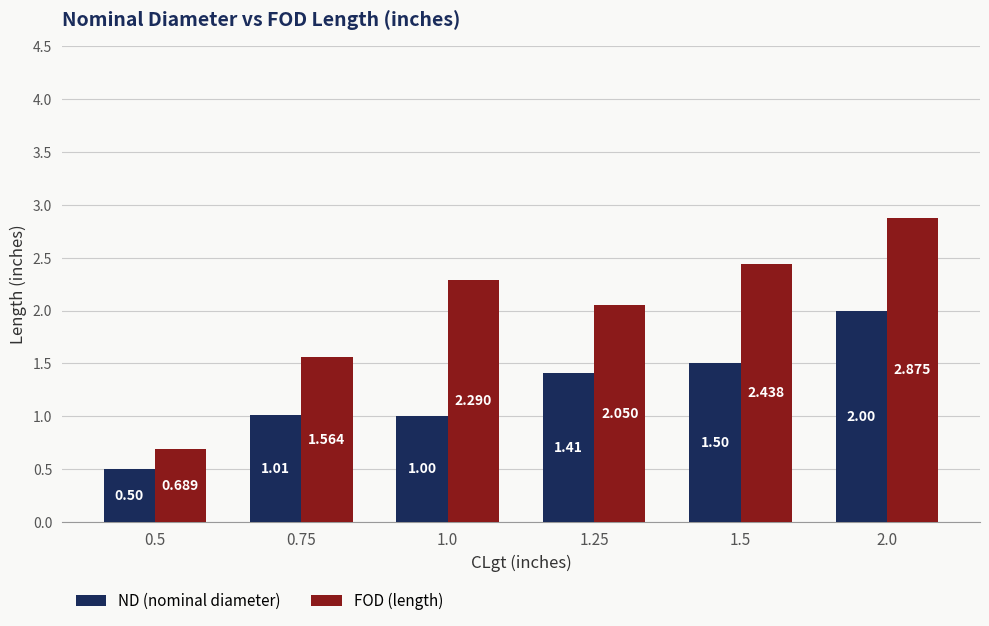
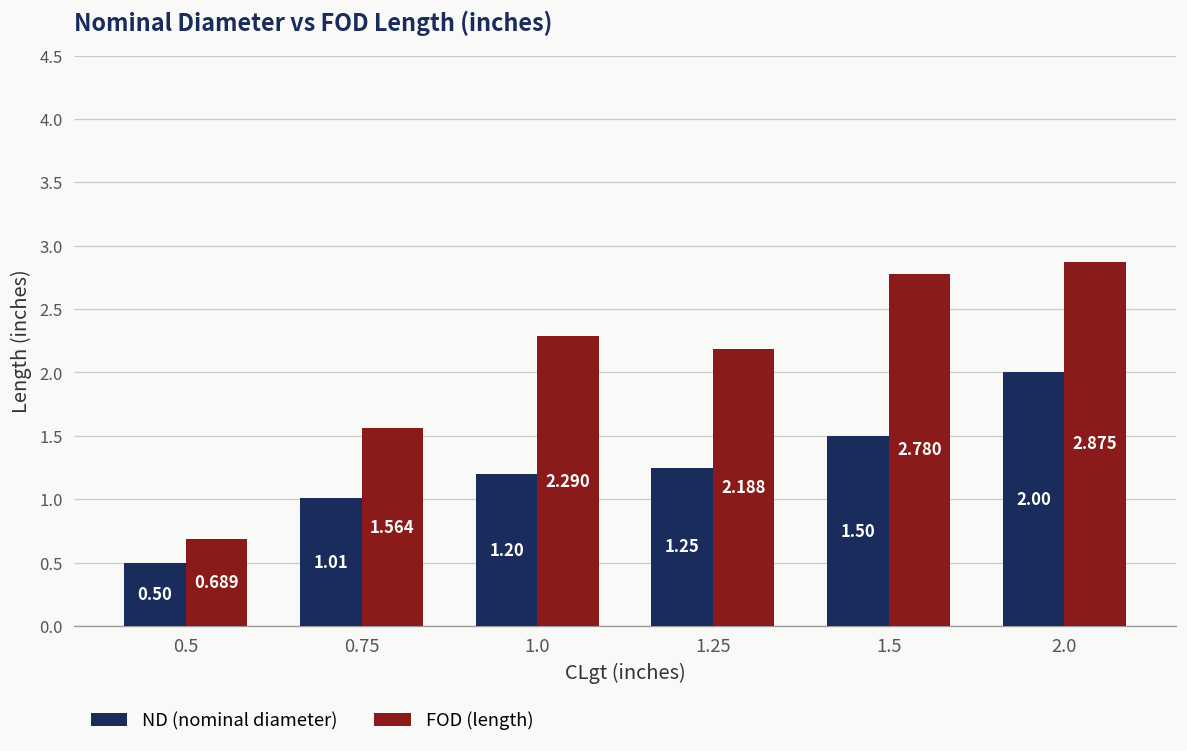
  {
    "ND (nominal diameter)": {
      "0.5": 0.50,
      "0.75": 1.01,
-     "1.0": 1.00,
-     "1.25": 1.41,
+     "1.0": 1.20,
+     "1.25": 1.25,
      "1.5": 1.50,
      "2.0": 2.00
    },
    "FOD (length)": {
      "0.5": 0.689,
      "0.75": 1.564,
      "1.0": 2.290,
-     "1.25": 2.050,
-     "1.5": 2.438,
+     "1.25": 2.188,
+     "1.5": 2.780,
      "2.0": 2.875
    }
  }
